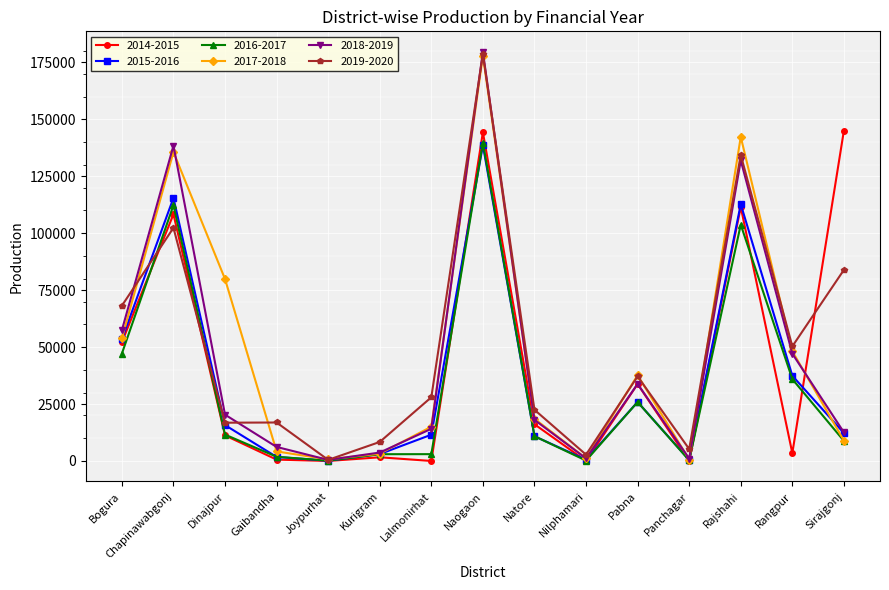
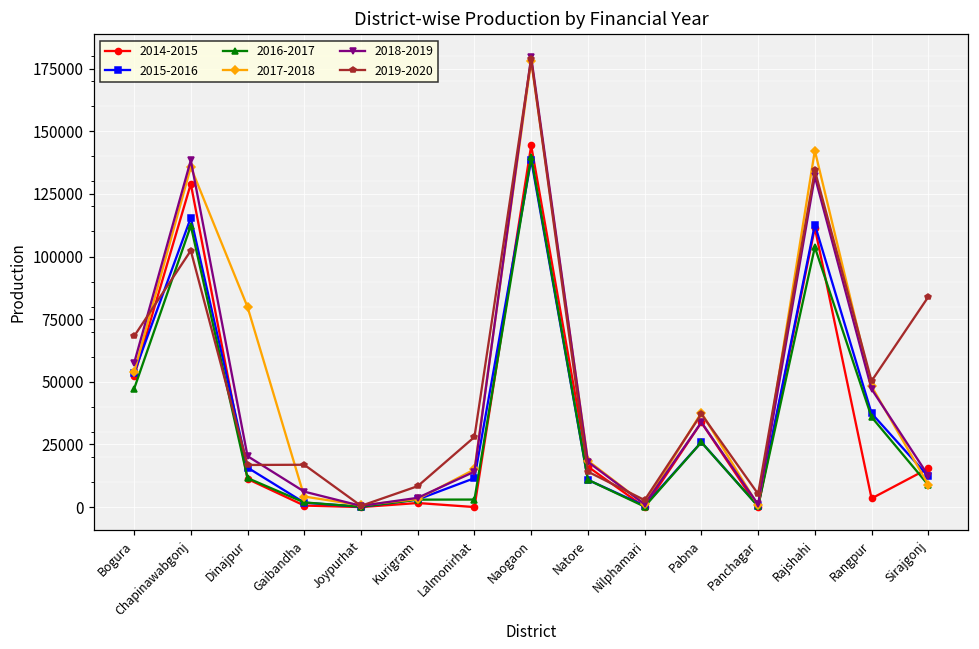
  {
    "2014-2015": {
      "Bogura": 52000,
-     "Chapinawabgonj": 108000,
+     "Chapinawabgonj": 129000,
      "Gaibandha": 1000,
      "Kurigram": 2000,
      "Lalmonirhat": 0,
      "Naogaon": 144000,
      "Natore": 16000,
      "Rajshahi": 111000,
      "Rangpur": 3000,
-     "Sirajgonj": 145000
+     "Sirajgonj": 15000
    },
    "2015-2016": {
      "Chapinawabgonj": 115000,
      "Lalmonirhat": 12000,
      "Rajshahi": 113000,
      "Rangpur": 37000
    },
    "2016-2017": {
      "Bogura": 47000,
      "Chapinawabgonj": 112000,
      "Lalmonirhat": 3000,
      "Rajshahi": 104000,
      "Rangpur": 36000
    },
    "2017-2018": {
      "Chapinawabgonj": 136000,
      "Dinajpur": 80000,
      "Gaibandha": 4000,
      "Rajshahi": 142000
    },
    "2018-2019": {
      "Bogura": 57000,
      "Chapinawabgonj": 138000,
      "Dinajpur": 20000,
      "Gaibandha": 6000,
      "Rajshahi": 132000
    },
    "2019-2020": {
      "Bogura": 68000,
      "Chapinawabgonj": 102000,
      "Gaibandha": 17000,
      "Kurigram": 8000,
      "Lalmonirhat": 28000,
-     "Natore": 22000,
+     "Natore": 14000,
      "Nilphamari": 3000,
      "Panchagar": 5000,
      "Rajshahi": 134000,
      "Rangpur": 50000,
      "Sirajgonj": 84000
    }
  }
